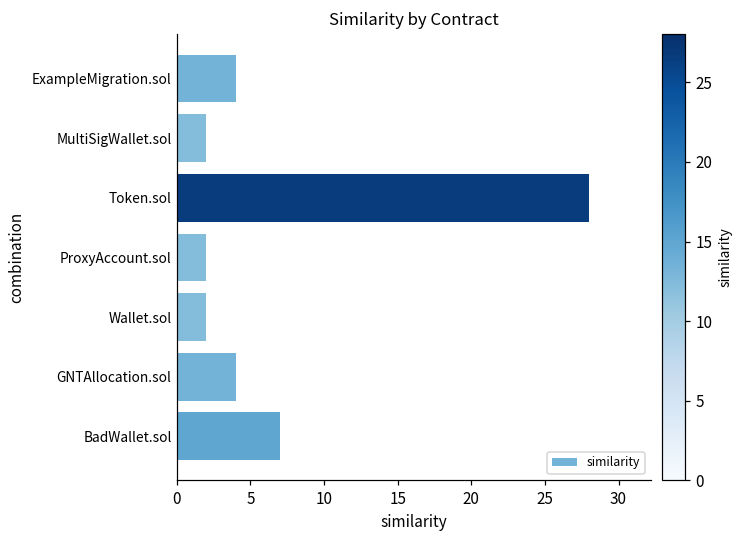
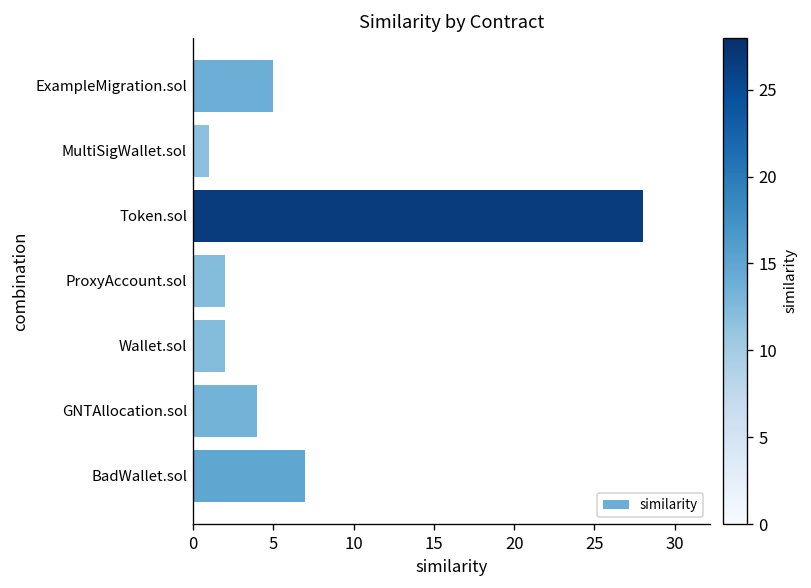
  {
-   "ExampleMigration.sol": 4,
-   "MultiSigWallet.sol": 2,
+   "ExampleMigration.sol": 5,
+   "MultiSigWallet.sol": 1,
    "Token.sol": 28,
    "ProxyAccount.sol": 2,
    "Wallet.sol": 2,
    "GNTAllocation.sol": 4,
    "BadWallet.sol": 7
  }
